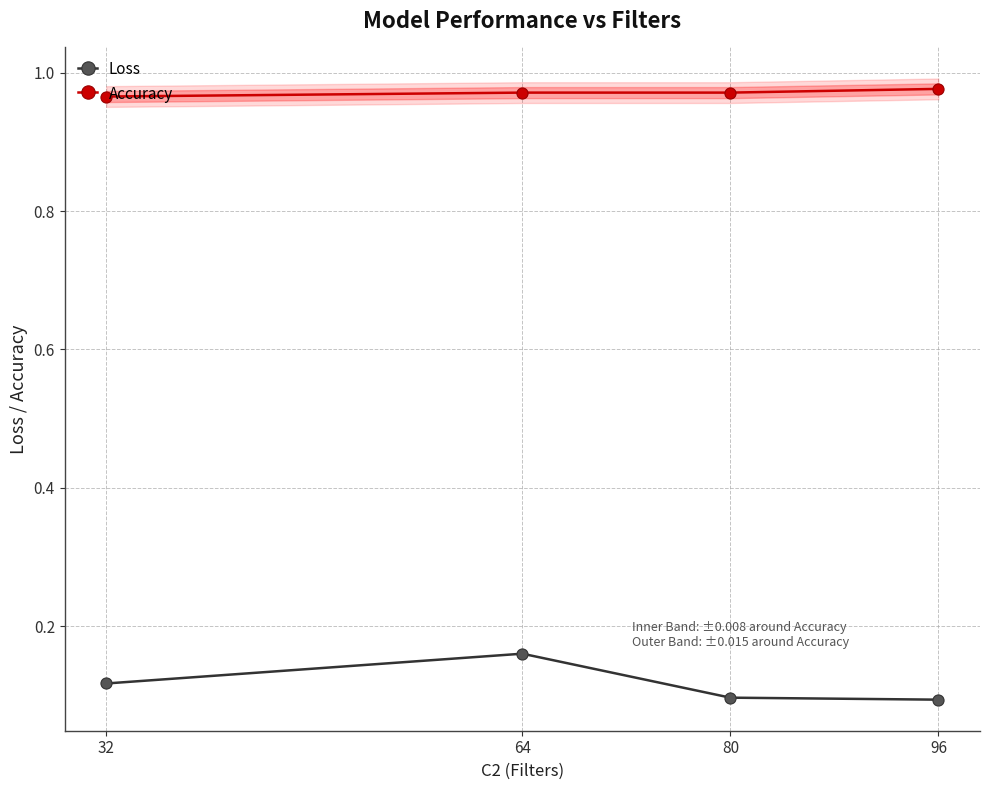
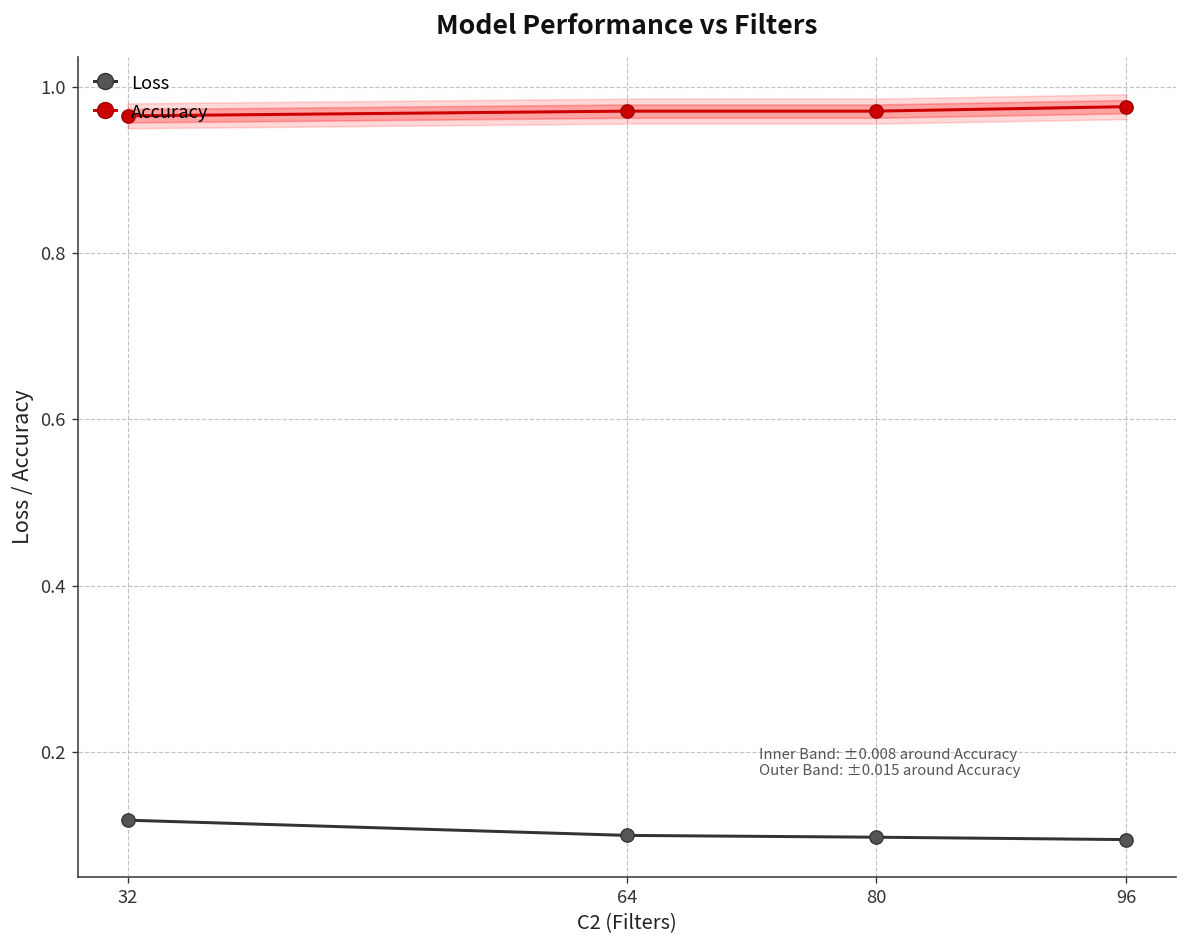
  {
    "Loss": {
      "32": 0.12,
-     "64": 0.16,
+     "64": 0.10,
      "80": 0.10,
      "96": 0.09
    }
  }
